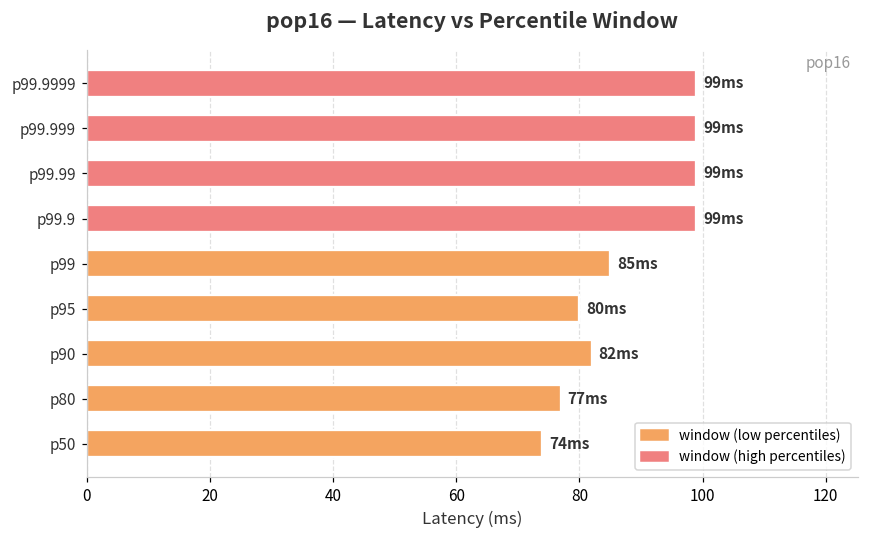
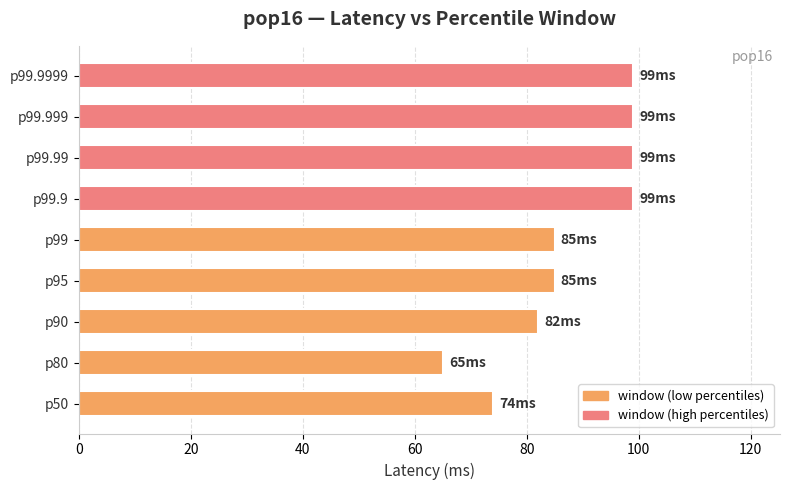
  {
    "p99.9999": 99,
    "p99.999": 99,
    "p99.99": 99,
    "p99.9": 99,
    "p99": 85,
-   "p95": 80,
+   "p95": 85,
    "p90": 82,
-   "p80": 77,
+   "p80": 65,
    "p50": 74
  }
